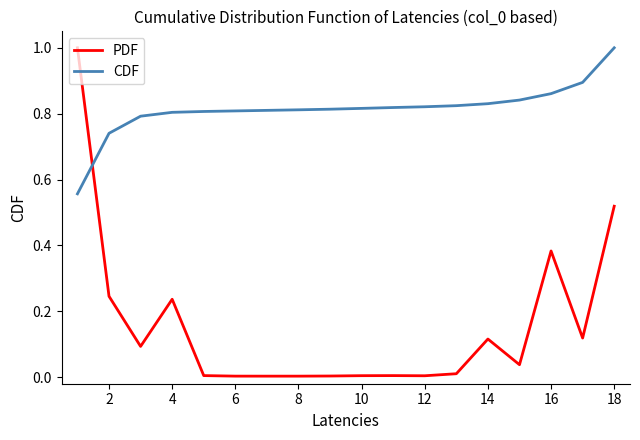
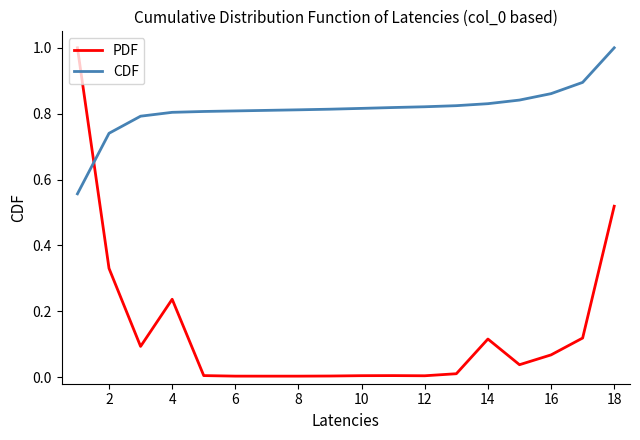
  {
    "PDF": {
-     "2": 0.25,
+     "2": 0.33,
      "4": 0.24,
      "6": 0.00,
      "8": 0.00,
      "10": 0.00,
      "12": 0.00,
      "14": 0.12,
-     "16": 0.38,
+     "16": 0.07,
      "18": 0.52
    },
    "CDF": {
      "2": 0.74,
      "4": 0.80,
      "6": 0.81,
      "8": 0.81,
      "10": 0.82,
      "12": 0.82,
      "14": 0.83,
      "16": 0.86,
      "18": 1.00
    }
  }
